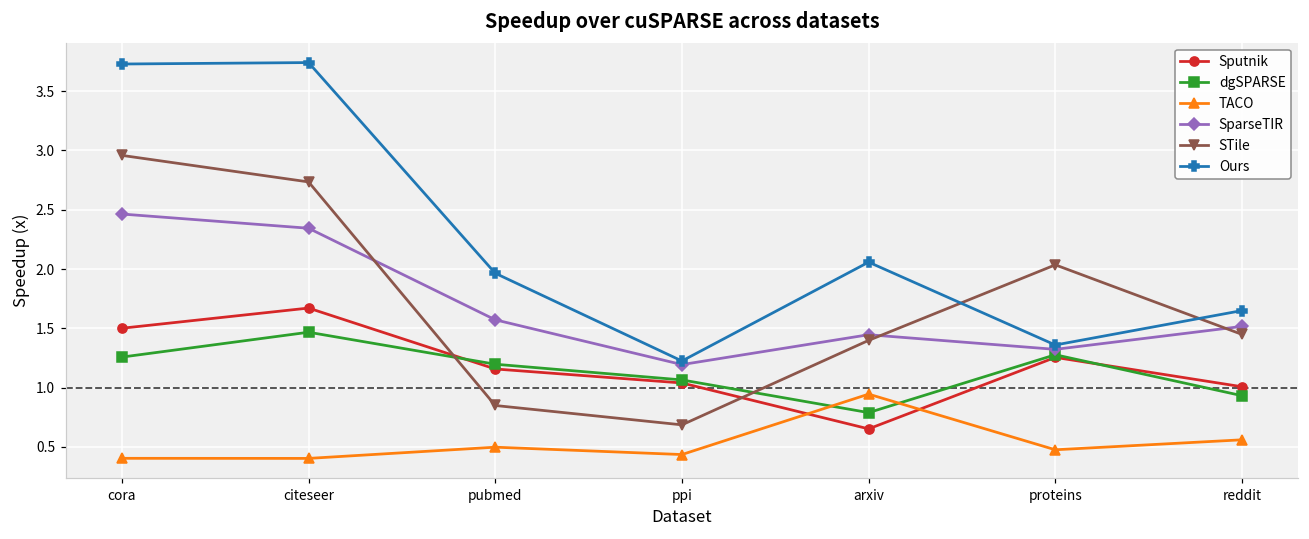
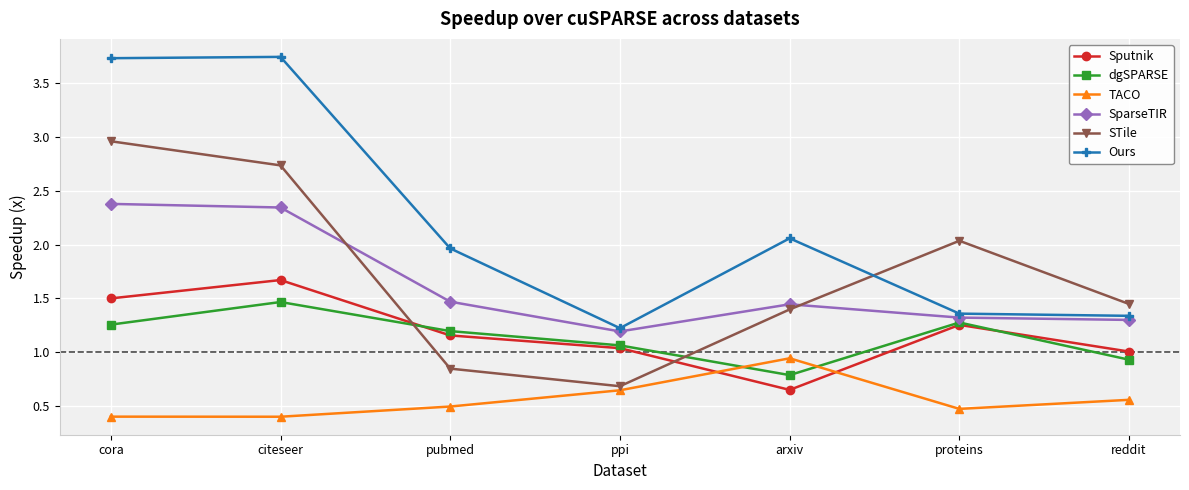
  {
    "Sputnik": {
      "cora": 1.50,
      "citeseer": 1.67,
      "pubmed": 1.16,
      "ppi": 1.04,
      "arxiv": 0.65,
      "reddit": 1.01
    },
    "dgSPARSE": {
      "cora": 1.26,
      "citeseer": 1.47,
      "pubmed": 1.20,
      "ppi": 1.06,
      "arxiv": 0.79,
      "reddit": 0.93
    },
    "TACO": {
      "cora": 0.40,
      "citeseer": 0.40,
      "pubmed": 0.50,
-     "ppi": 0.43,
+     "ppi": 0.65,
      "arxiv": 0.94,
      "proteins": 0.48,
      "reddit": 0.56
    },
    "SparseTIR": {
-     "cora": 2.46,
+     "cora": 2.38,
      "citeseer": 2.34,
-     "pubmed": 1.57,
+     "pubmed": 1.47,
      "ppi": 1.19,
      "arxiv": 1.45,
      "proteins": 1.32,
-     "reddit": 1.52
+     "reddit": 1.30
    },
    "STile": {
      "cora": 2.96,
      "citeseer": 2.73,
      "pubmed": 0.85,
      "ppi": 0.69,
      "arxiv": 1.40,
      "proteins": 2.04,
      "reddit": 1.45
    },
    "Ours": {
      "cora": 3.73,
      "citeseer": 3.74,
      "pubmed": 1.96,
      "ppi": 1.22,
      "arxiv": 2.06,
      "proteins": 1.36,
-     "reddit": 1.65
+     "reddit": 1.34
    }
  }
